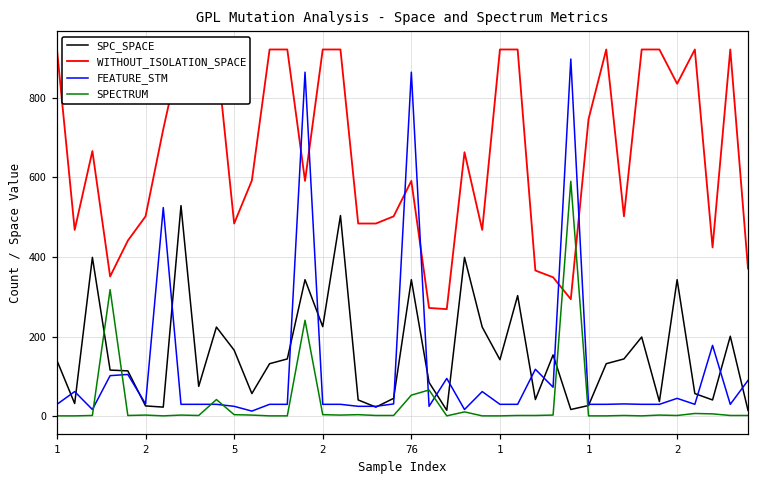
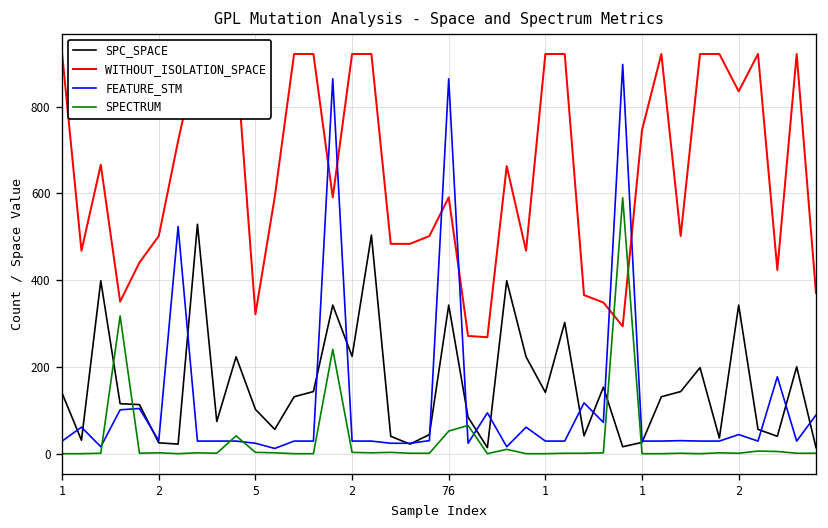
  {
    "SPC_SPACE": {
-     "5": 170,
+     "5": 100,
      "76": 340
    },
    "WITHOUT_ISOLATION_SPACE": {
-     "5": 480,
+     "5": 320,
      "76": 590
    },
    "FEATURE_STM": {
      "5": 30,
      "76": 860
    },
    "SPECTRUM": {
      "5": 0,
      "76": 50
    }
  }
